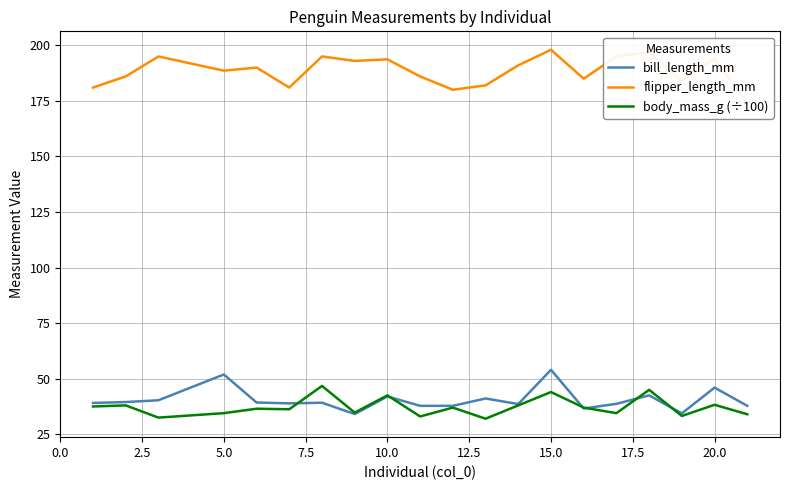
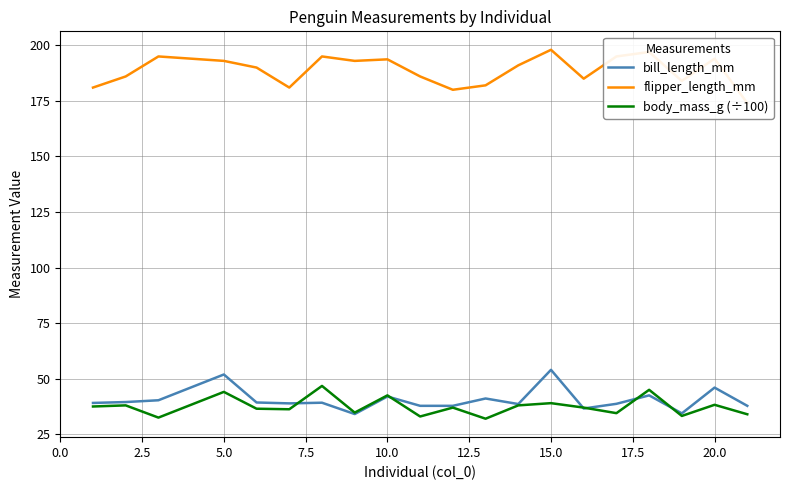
  {
    "bill_length_mm": {
      "5.0": 52,
      "15.0": 54,
      "20.0": 46
    },
    "flipper_length_mm": {
-     "5.0": 189,
+     "5.0": 193,
      "10.0": 194,
      "15.0": 198
    },
    "body_mass_g (÷100)": {
-     "5.0": 35,
-     "15.0": 44,
+     "5.0": 44,
+     "15.0": 39,
      "20.0": 38
    }
  }
